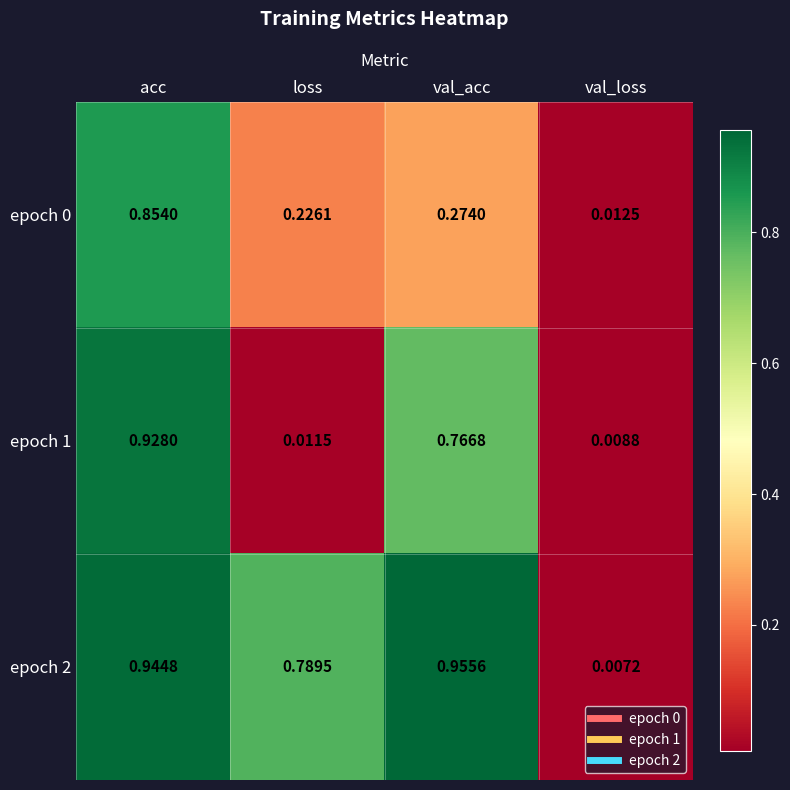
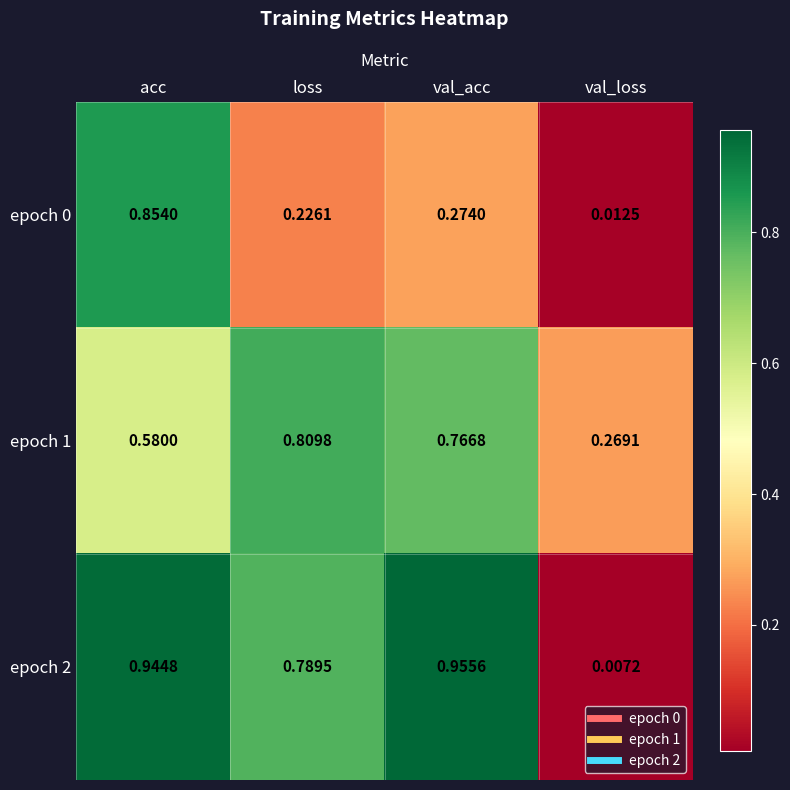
  {
    "epoch 0": {
      "acc": 0.8540,
      "loss": 0.2261,
      "val_acc": 0.2740,
      "val_loss": 0.0125
    },
    "epoch 1": {
-     "acc": 0.9280,
-     "loss": 0.0115,
+     "acc": 0.5800,
+     "loss": 0.8098,
      "val_acc": 0.7668,
-     "val_loss": 0.0088
+     "val_loss": 0.2691
    },
    "epoch 2": {
      "acc": 0.9448,
      "loss": 0.7895,
      "val_acc": 0.9556,
      "val_loss": 0.0072
    }
  }
